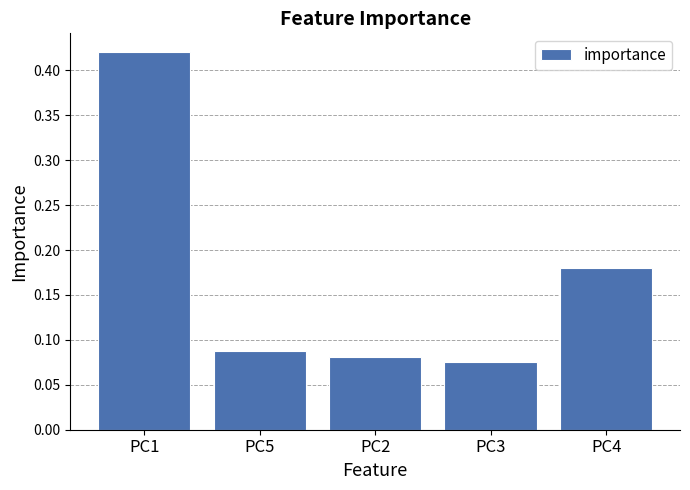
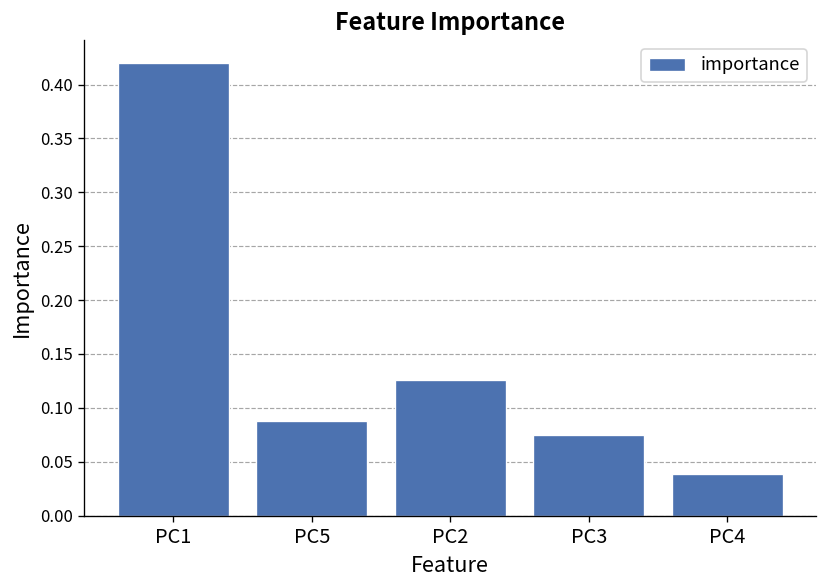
  {
    "PC1": 0.42,
    "PC5": 0.09,
-   "PC2": 0.08,
+   "PC2": 0.13,
    "PC3": 0.08,
-   "PC4": 0.18
+   "PC4": 0.04
  }
